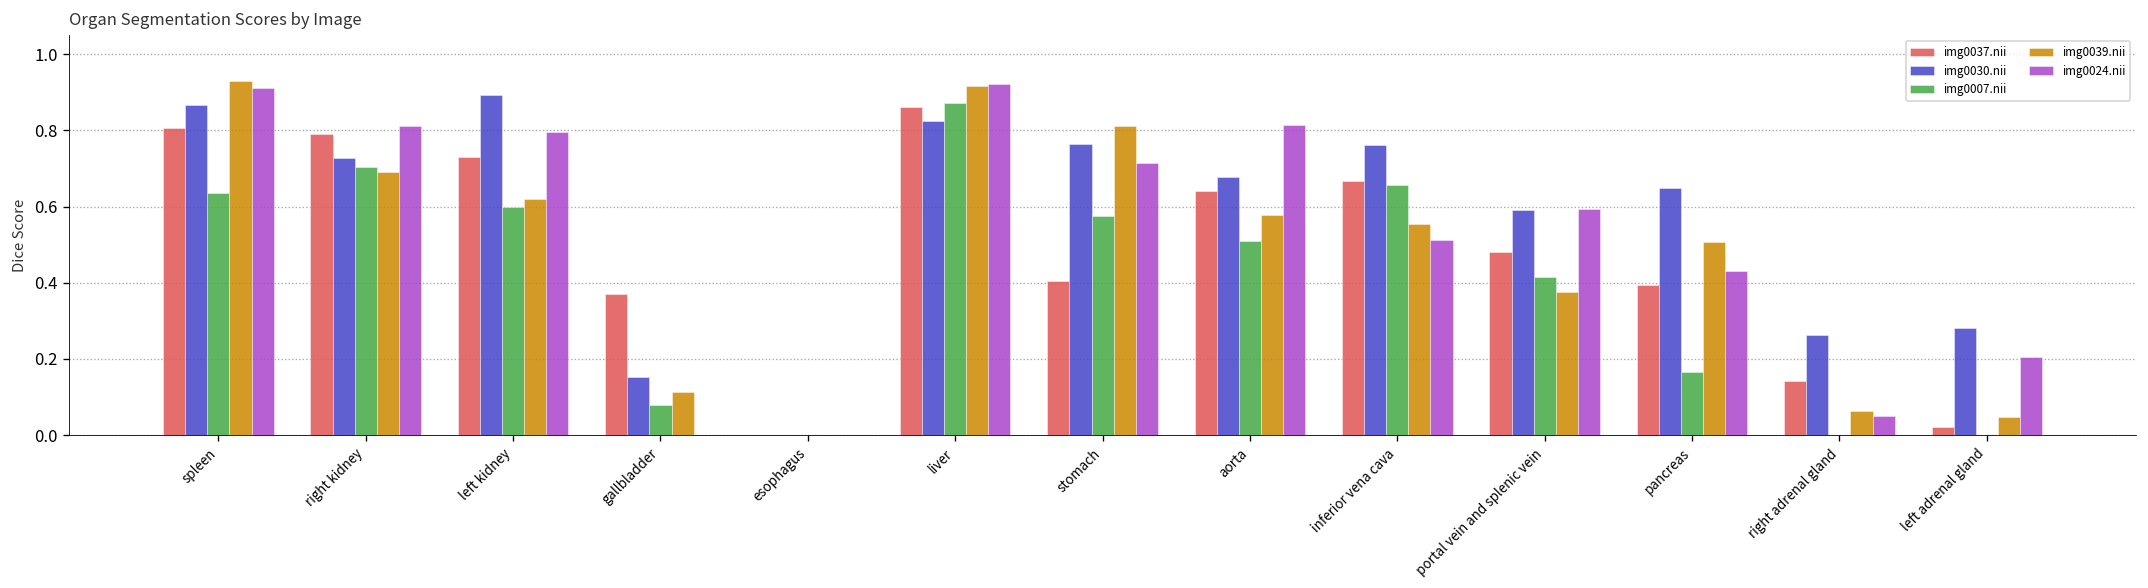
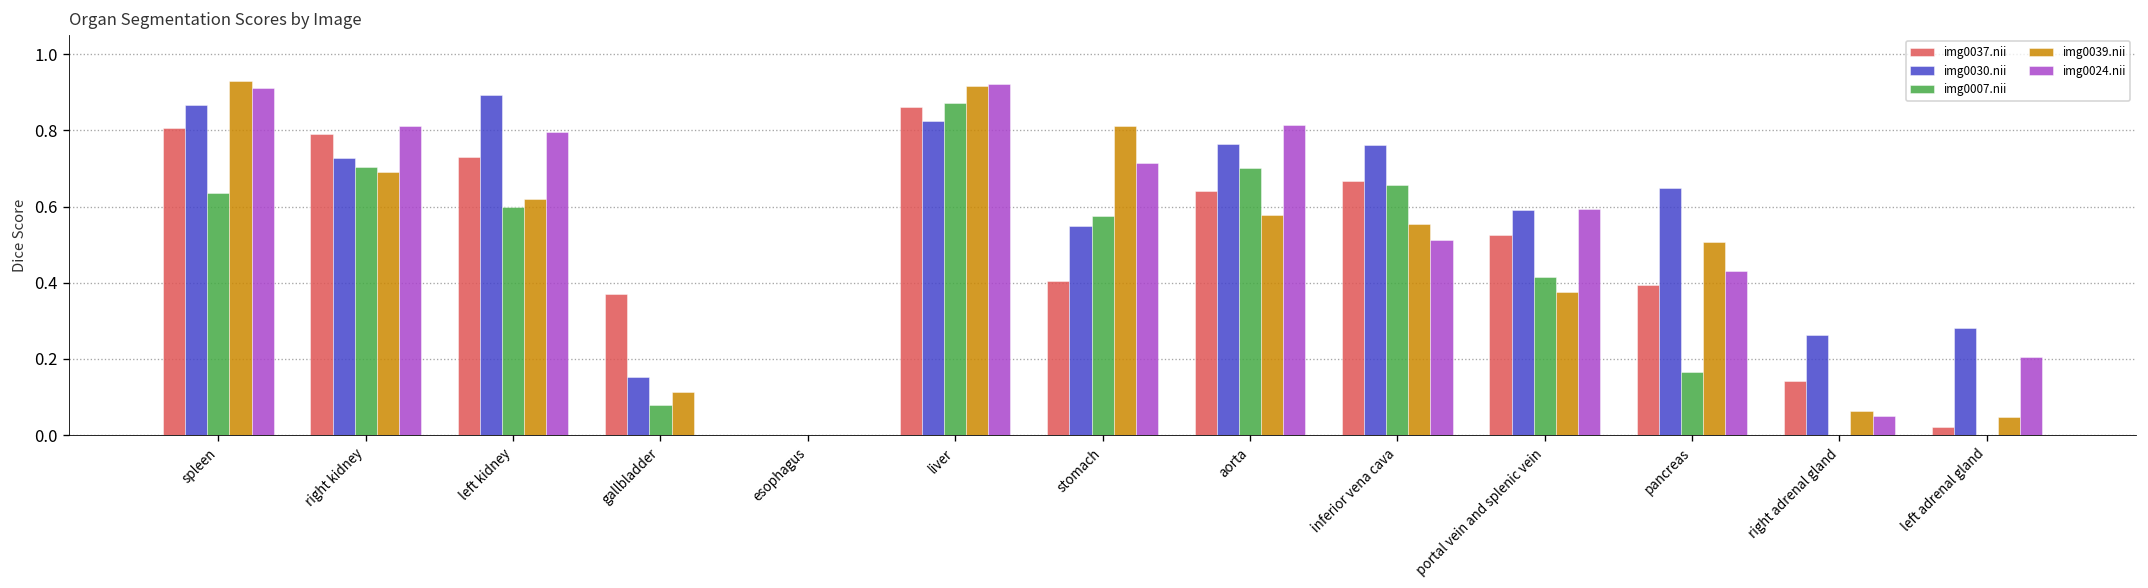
  {
    "img0037.nii": {
      "spleen": 0.81,
      "right kidney": 0.79,
      "left kidney": 0.73,
      "gallbladder": 0.37,
      "liver": 0.86,
      "stomach": 0.40,
      "aorta": 0.64,
      "inferior vena cava": 0.67,
-     "portal vein and splenic vein": 0.48,
+     "portal vein and splenic vein": 0.53,
      "pancreas": 0.39,
      "right adrenal gland": 0.14,
      "left adrenal gland": 0.02
    },
    "img0030.nii": {
      "spleen": 0.87,
      "right kidney": 0.73,
      "left kidney": 0.89,
      "gallbladder": 0.15,
      "liver": 0.82,
-     "stomach": 0.77,
-     "aorta": 0.68,
+     "stomach": 0.55,
+     "aorta": 0.77,
      "inferior vena cava": 0.76,
      "portal vein and splenic vein": 0.59,
      "pancreas": 0.65,
      "right adrenal gland": 0.26,
      "left adrenal gland": 0.28
    },
    "img0007.nii": {
      "spleen": 0.64,
      "right kidney": 0.70,
      "left kidney": 0.60,
      "gallbladder": 0.08,
      "liver": 0.87,
      "stomach": 0.58,
-     "aorta": 0.51,
+     "aorta": 0.70,
      "inferior vena cava": 0.66,
      "portal vein and splenic vein": 0.41,
      "pancreas": 0.17,
      "left adrenal gland": 0.00
    },
    "img0039.nii": {
      "spleen": 0.93,
      "right kidney": 0.69,
      "left kidney": 0.62,
      "gallbladder": 0.11,
      "liver": 0.92,
      "stomach": 0.81,
      "aorta": 0.58,
      "inferior vena cava": 0.55,
      "portal vein and splenic vein": 0.37,
      "pancreas": 0.51,
      "right adrenal gland": 0.06,
      "left adrenal gland": 0.05
    },
    "img0024.nii": {
      "spleen": 0.91,
      "right kidney": 0.81,
      "left kidney": 0.80,
      "liver": 0.92,
      "stomach": 0.72,
      "aorta": 0.81,
      "inferior vena cava": 0.51,
      "portal vein and splenic vein": 0.59,
      "pancreas": 0.43,
      "right adrenal gland": 0.05,
      "left adrenal gland": 0.20
    }
  }
